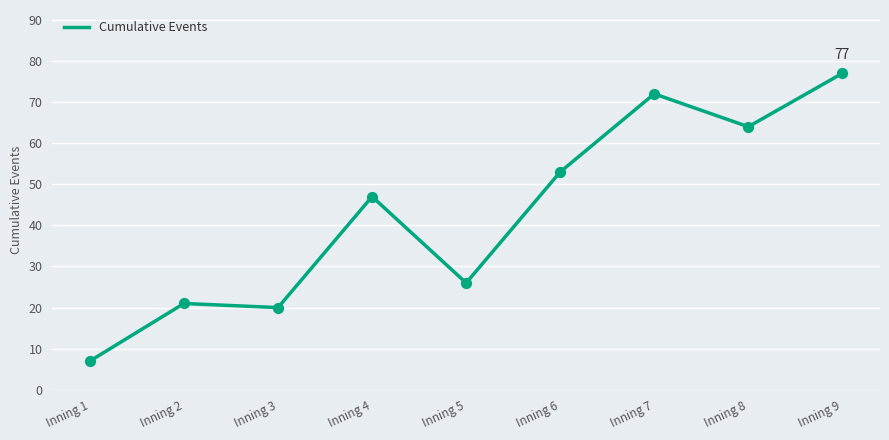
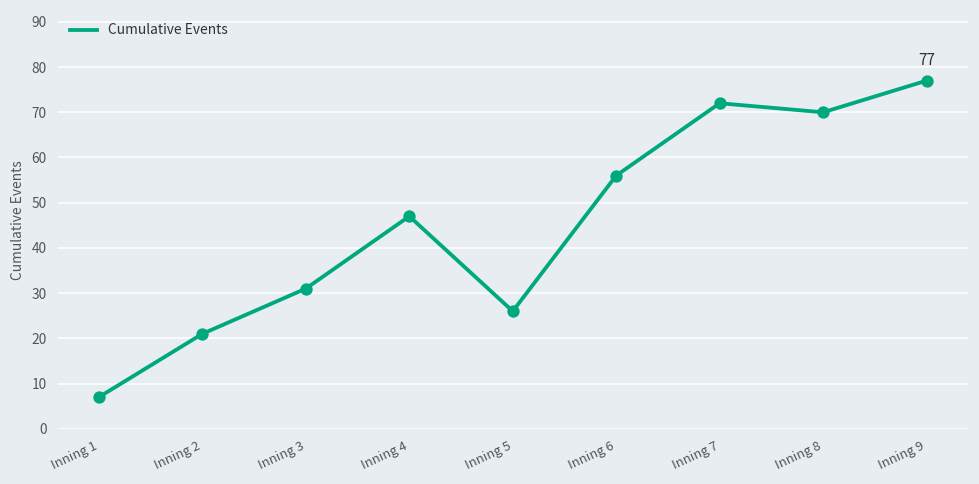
  {
    "Inning 1": 7,
    "Inning 2": 21,
-   "Inning 3": 20,
+   "Inning 3": 31,
    "Inning 4": 47,
    "Inning 5": 26,
-   "Inning 6": 53,
+   "Inning 6": 56,
    "Inning 7": 72,
-   "Inning 8": 64
+   "Inning 8": 70
  }
